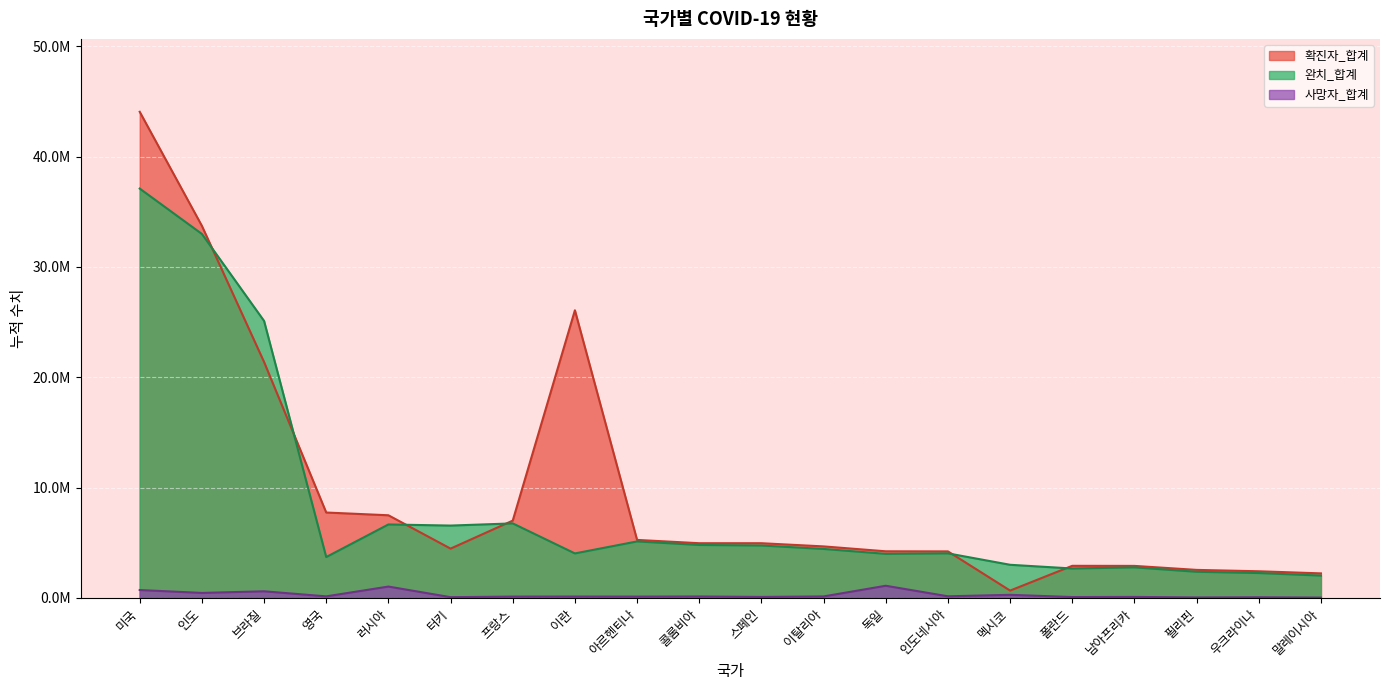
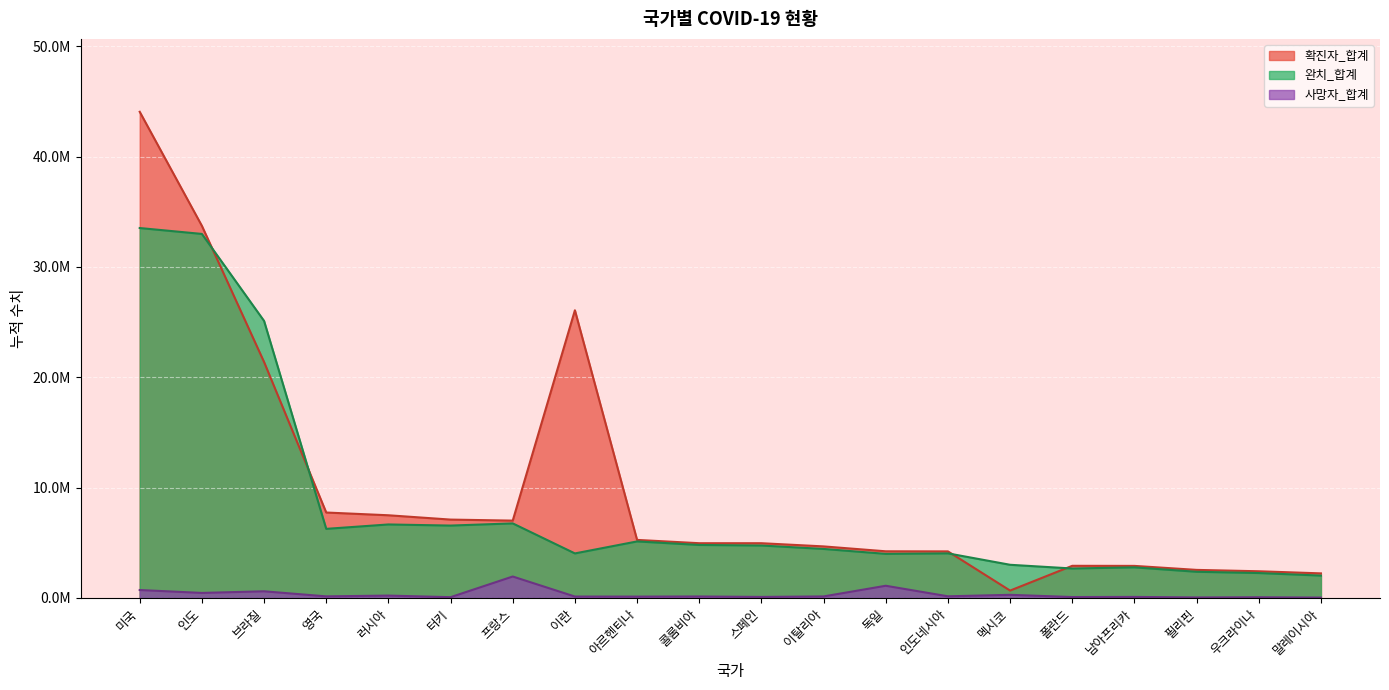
  {
    "확진자_합계": {
      "미국": 44100000,
      "인도": 33700000,
      "브라질": 21400000,
      "영국": 7700000,
      "러시아": 7500000,
-     "터키": 4500000,
+     "터키": 7100000,
      "프랑스": 7000000,
      "이란": 26100000,
      "독일": 4200000,
      "멕시코": 700000,
      "폴란드": 2900000
    },
    "완치_합계": {
-     "미국": 37100000,
+     "미국": 33500000,
      "인도": 33000000,
      "브라질": 25100000,
-     "영국": 3700000,
+     "영국": 6300000,
      "러시아": 6700000,
      "터키": 6600000,
      "프랑스": 6800000,
      "이란": 4000000,
      "독일": 4000000,
      "멕시코": 3000000,
      "폴란드": 2700000
    },
    "사망자_합계": {
      "미국": 700000,
      "인도": 400000,
      "브라질": 600000,
      "영국": 100000,
-     "러시아": 1000000,
+     "러시아": 200000,
      "터키": 100000,
-     "프랑스": 100000,
+     "프랑스": 1900000,
      "이란": 100000,
      "아르헨티나": 100000,
      "콜롬비아": 100000,
      "스페인": 100000,
      "이탈리아": 100000,
      "독일": 1100000,
      "인도네시아": 100000,
      "멕시코": 300000,
      "폴란드": 100000,
      "남아프리카": 100000,
      "필리핀": 0,
      "우크라이나": 100000,
      "말레이시아": 0
    }
  }
